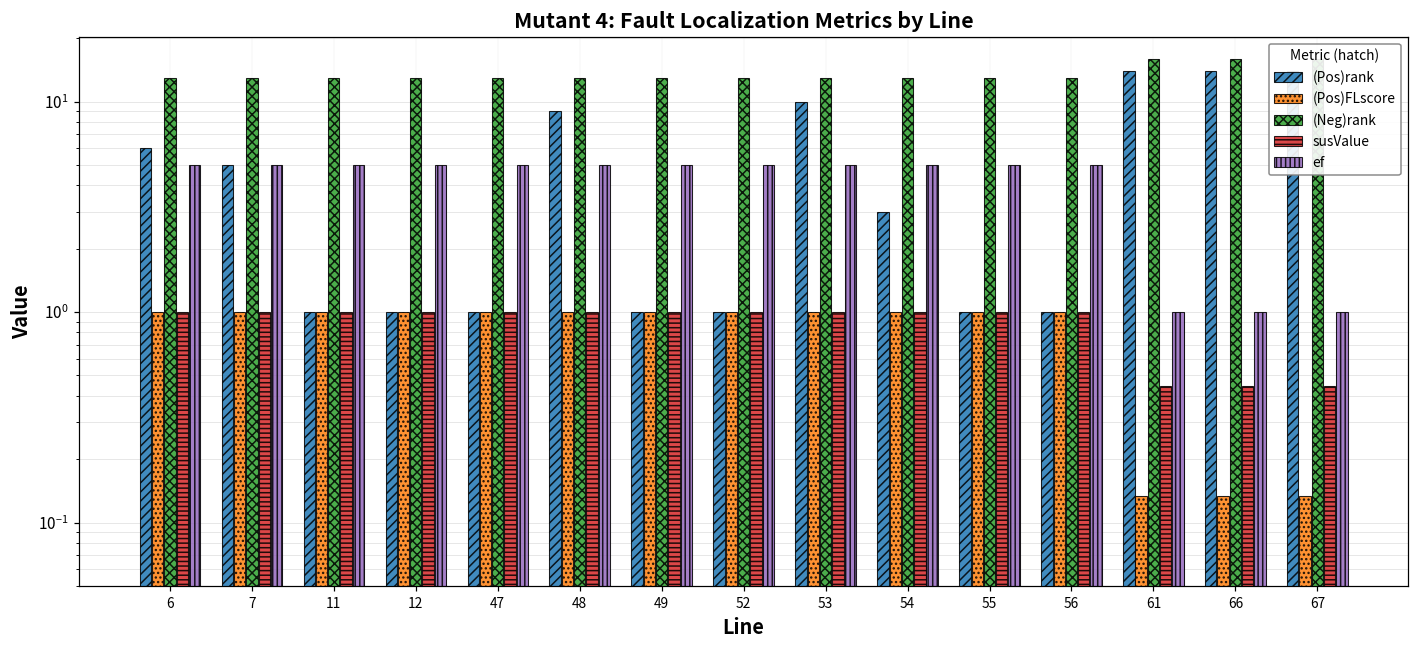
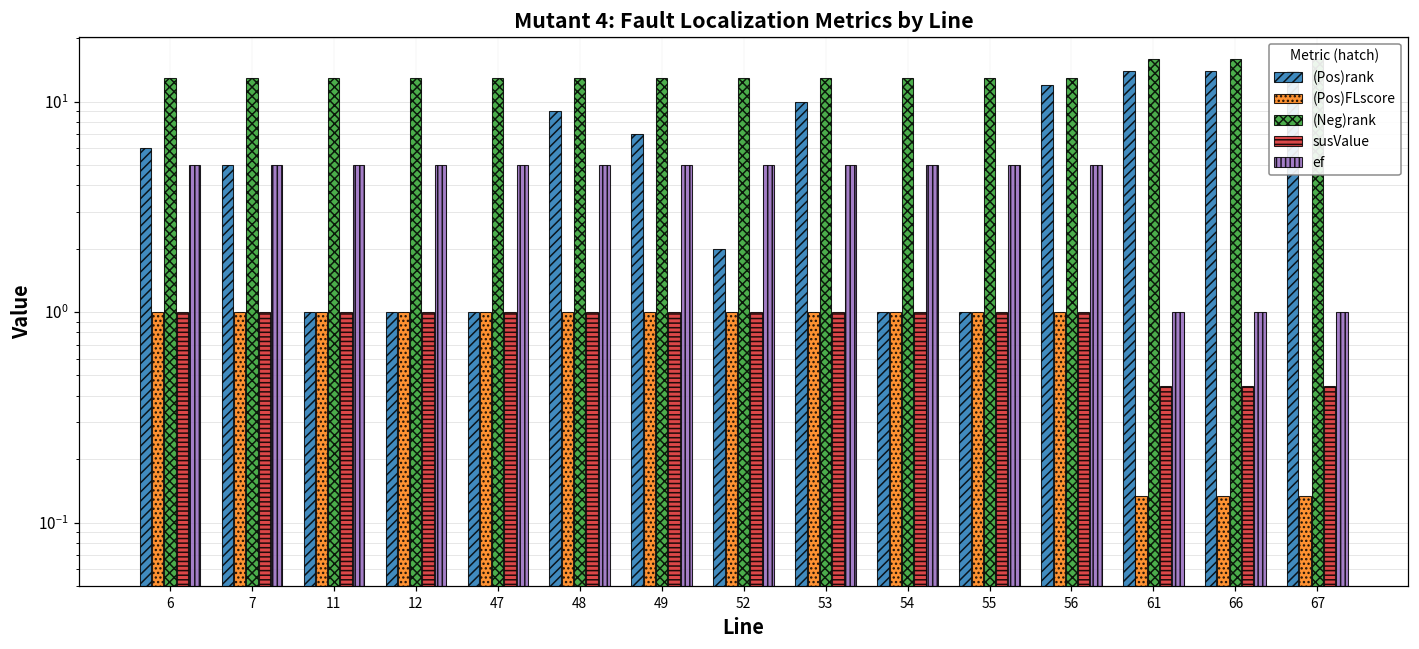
  {
    "(Pos)rank": {
      "6": 6,
      "7": 5,
      "11": 1,
      "12": 1,
      "47": 1,
      "48": 9,
-     "49": 1,
-     "52": 1,
+     "49": 7,
+     "52": 2,
      "53": 10,
-     "54": 3,
+     "54": 1,
      "55": 1,
-     "56": 1,
+     "56": 12,
      "61": 14,
      "66": 14
    },
    "(Pos)FLscore": {
      "6": 1,
      "7": 1,
      "11": 1,
      "12": 1,
      "47": 1,
      "48": 1,
      "49": 1,
      "52": 1,
      "53": 1,
      "54": 1,
      "55": 1,
      "56": 1,
      "61": 0.13,
      "66": 0.13,
      "67": 0.13
    },
    "(Neg)rank": {
      "6": 13,
      "7": 13,
      "11": 13,
      "12": 13,
      "47": 13,
      "48": 13,
      "49": 13,
      "52": 13,
      "53": 13,
      "54": 13,
      "55": 13,
      "56": 13,
      "61": 16,
      "66": 16
    },
    "susValue": {
      "6": 1,
      "7": 1,
      "11": 1,
      "12": 1,
      "47": 1,
      "48": 1,
      "49": 1,
      "52": 1,
      "53": 1,
      "54": 1,
      "55": 1,
      "56": 1,
      "61": 0.45,
      "66": 0.45,
      "67": 0.45
    },
    "ef": {
      "6": 5,
      "7": 5,
      "11": 5,
      "12": 5,
      "47": 5,
      "48": 5,
      "49": 5,
      "52": 5,
      "53": 5,
      "54": 5,
      "55": 5,
      "56": 5,
      "61": 1,
      "66": 1,
      "67": 1
    }
  }
